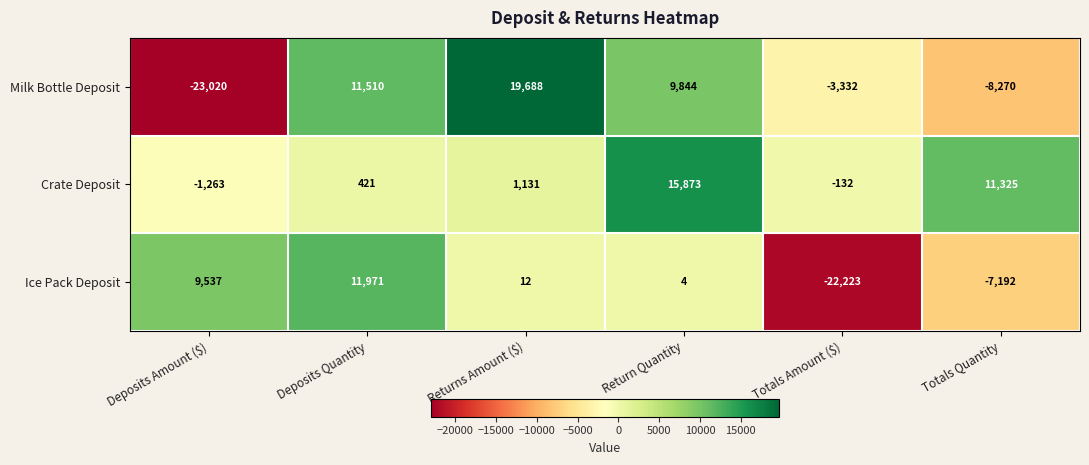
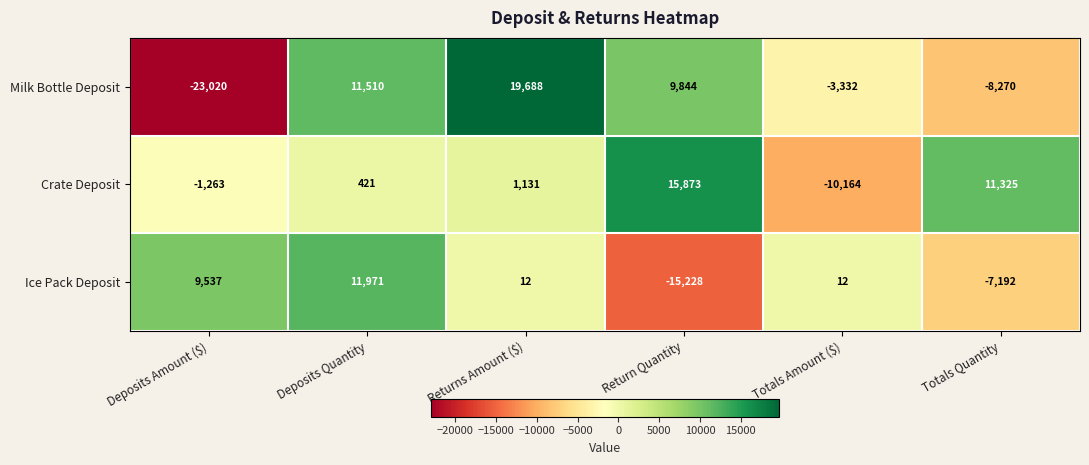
  {
    "Milk Bottle Deposit": {
      "Deposits Amount ($)": "-23,020",
      "Deposits Quantity": "11,510",
      "Returns Amount ($)": "19,688",
      "Return Quantity": "9,844",
      "Totals Amount ($)": "-3,332",
      "Totals Quantity": "-8,270"
    },
    "Crate Deposit": {
      "Deposits Amount ($)": "-1,263",
      "Deposits Quantity": "421",
      "Returns Amount ($)": "1,131",
      "Return Quantity": "15,873",
-     "Totals Amount ($)": "-132",
+     "Totals Amount ($)": "-10,164",
      "Totals Quantity": "11,325"
    },
    "Ice Pack Deposit": {
      "Deposits Amount ($)": "9,537",
      "Deposits Quantity": "11,971",
      "Returns Amount ($)": "12",
-     "Return Quantity": "4",
-     "Totals Amount ($)": "-22,223",
+     "Return Quantity": "-15,228",
+     "Totals Amount ($)": "12",
      "Totals Quantity": "-7,192"
    }
  }
